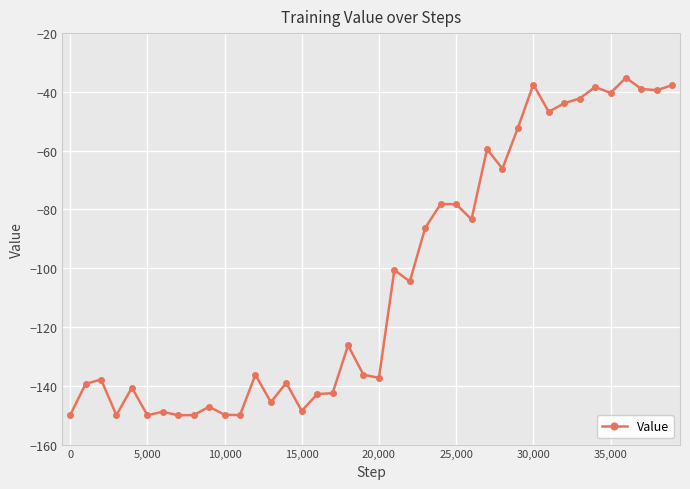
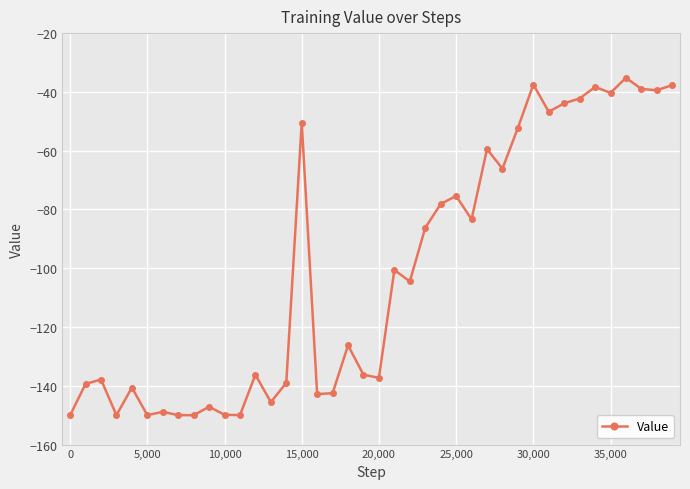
  {
    "0": -150,
    "5,000": -150,
    "10,000": -150,
-   "15,000": -149,
+   "15,000": -50,
    "20,000": -137,
-   "25,000": -78,
+   "25,000": -75,
    "30,000": -38,
    "35,000": -40
  }
